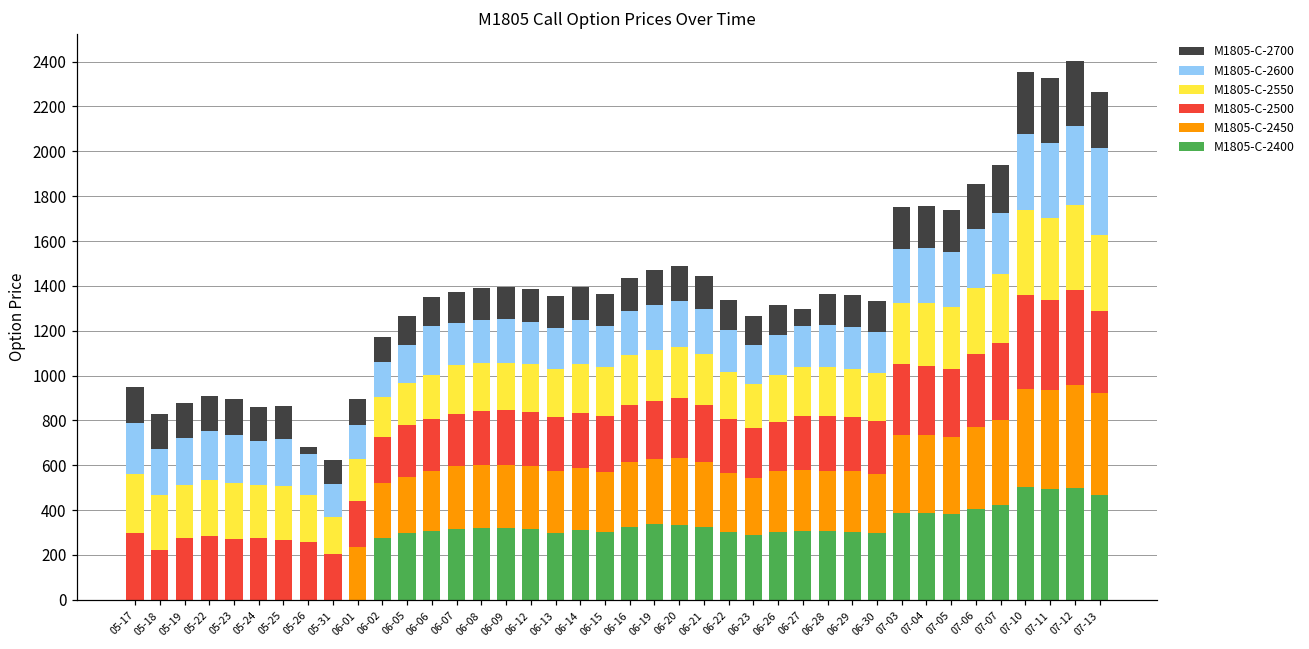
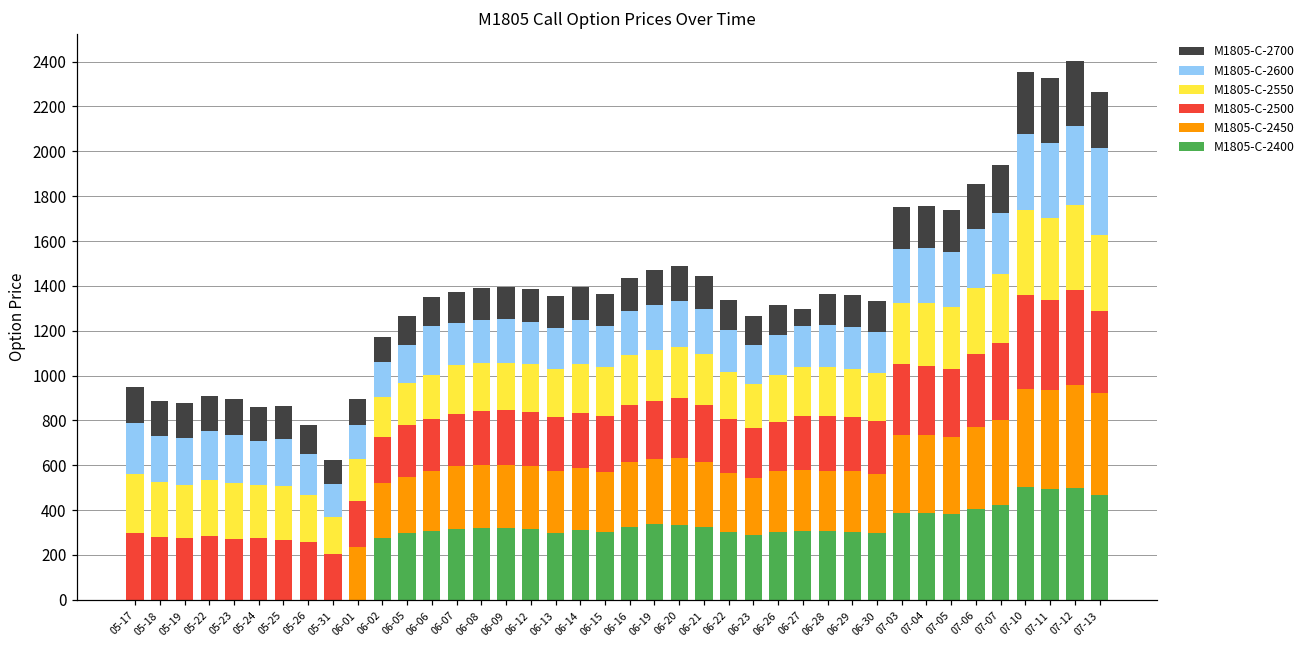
  {
    "M1805-C-2500": {
      "05-17": 300,
-     "05-18": 220,
+     "05-18": 280,
      "05-19": 270,
      "05-22": 280,
      "05-23": 270,
      "05-24": 270,
      "05-25": 270,
      "05-26": 260,
      "05-31": 200,
      "06-01": 200,
      "06-02": 210,
      "06-05": 230,
      "06-06": 230,
      "06-07": 240,
      "06-08": 240,
      "06-09": 250,
      "06-12": 240,
      "06-13": 240,
      "06-14": 250,
      "06-15": 250,
      "06-16": 250,
      "06-19": 260,
      "06-20": 270,
      "06-21": 260,
      "06-22": 240,
      "06-23": 220,
      "06-26": 220,
      "06-27": 240,
      "06-28": 250,
      "06-29": 240,
      "06-30": 240,
      "07-03": 310,
      "07-04": 310,
      "07-05": 310,
      "07-06": 330,
      "07-07": 340,
      "07-10": 420,
      "07-11": 400,
      "07-12": 420,
      "07-13": 370
    },
    "M1805-C-2700": {
      "05-17": 160,
      "05-18": 160,
      "05-19": 160,
      "05-22": 160,
      "05-23": 160,
      "05-24": 150,
      "05-25": 150,
-     "05-26": 30,
+     "05-26": 130,
      "05-31": 110,
      "06-01": 110,
      "06-02": 110,
      "06-05": 130,
      "06-06": 130,
      "06-07": 140,
      "06-08": 140,
      "06-09": 140,
      "06-12": 150,
      "06-13": 140,
      "06-14": 150,
      "06-15": 140,
      "06-16": 150,
      "06-19": 160,
      "06-20": 160,
      "06-21": 150,
      "06-22": 140,
      "06-23": 130,
      "06-26": 140,
      "06-27": 80,
      "06-28": 140,
      "06-29": 140,
      "06-30": 140,
      "07-03": 190,
      "07-04": 190,
      "07-05": 190,
      "07-06": 200,
      "07-07": 210,
      "07-10": 280,
      "07-11": 290,
      "07-12": 290,
      "07-13": 250
    }
  }
